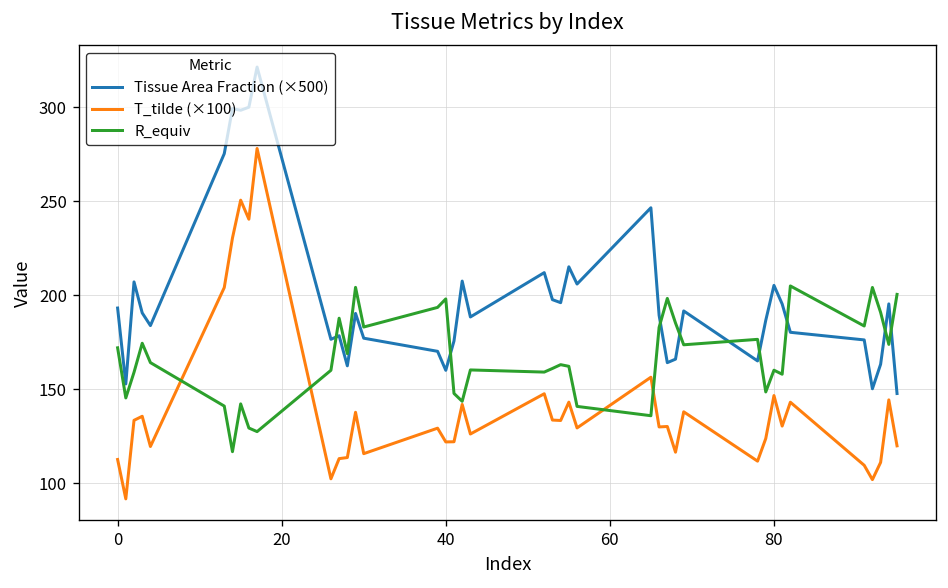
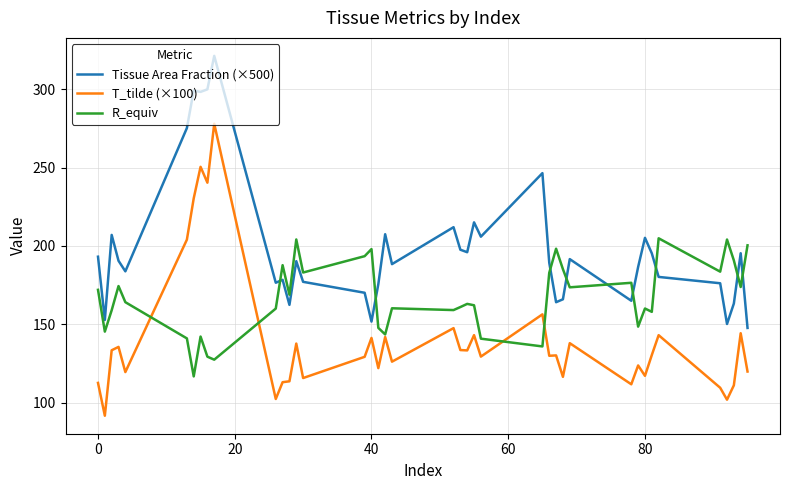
  {
    "Tissue Area Fraction (×500)": {
      "0": 193,
-     "40": 160,
+     "40": 152,
      "80": 205
    },
    "T_tilde (×100)": {
      "0": 113,
-     "40": 122,
-     "80": 147
+     "40": 141,
+     "80": 117
    },
    "R_equiv": {
      "0": 172,
      "40": 198,
      "80": 160
    }
  }
